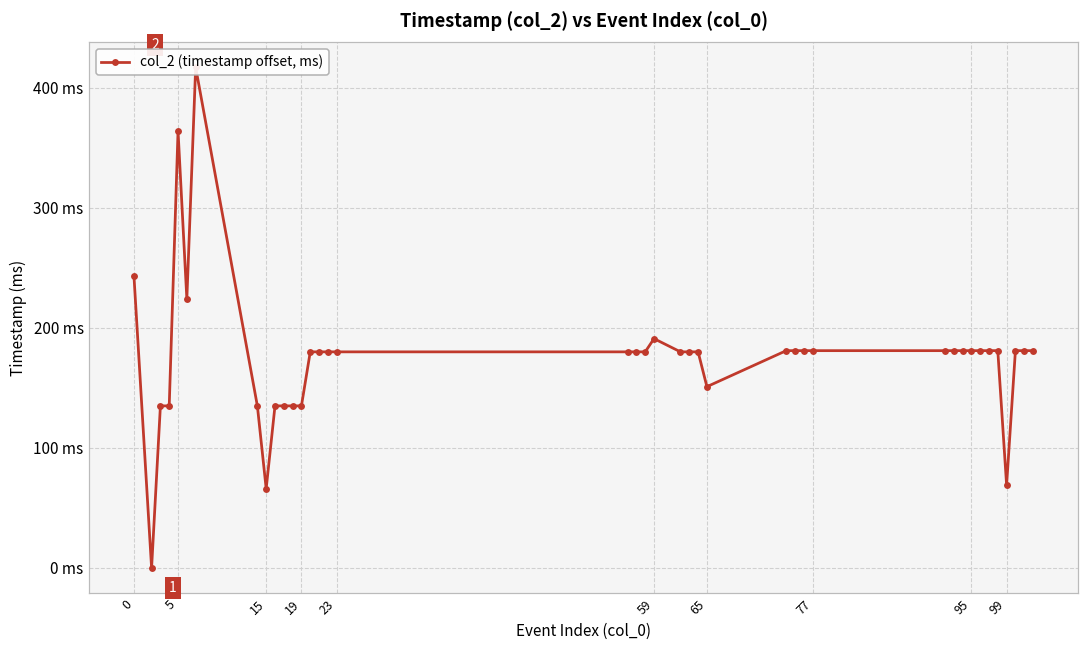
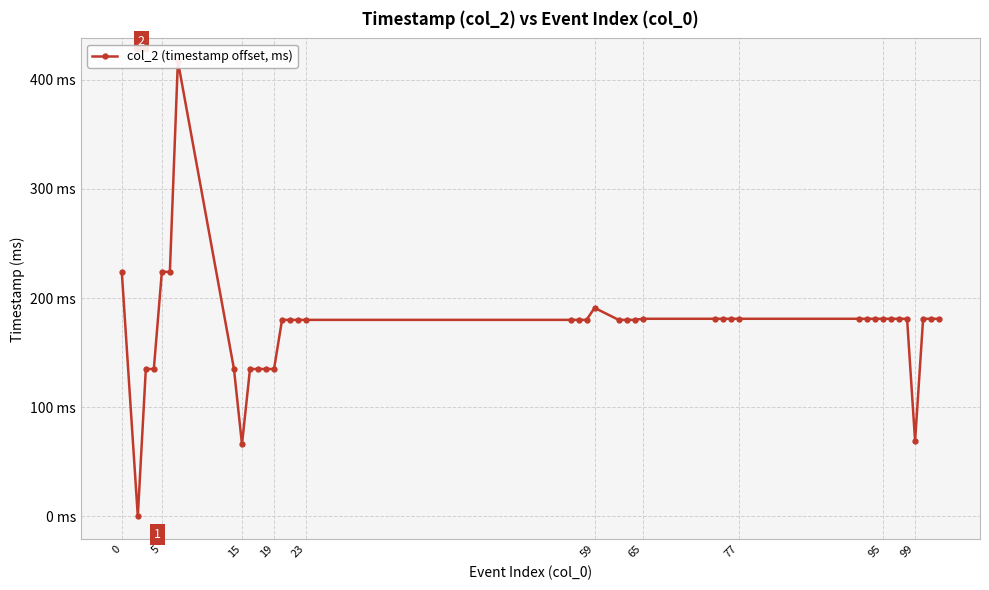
  {
-   "0": "243 ms",
-   "5": "364 ms",
+   "0": "224 ms",
+   "5": "224 ms",
    "15": "66 ms",
    "19": "135 ms",
    "23": "180 ms",
    "59": "191 ms",
-   "65": "151 ms",
+   "65": "181 ms",
    "77": "181 ms",
    "95": "181 ms",
    "99": "69 ms"
  }
